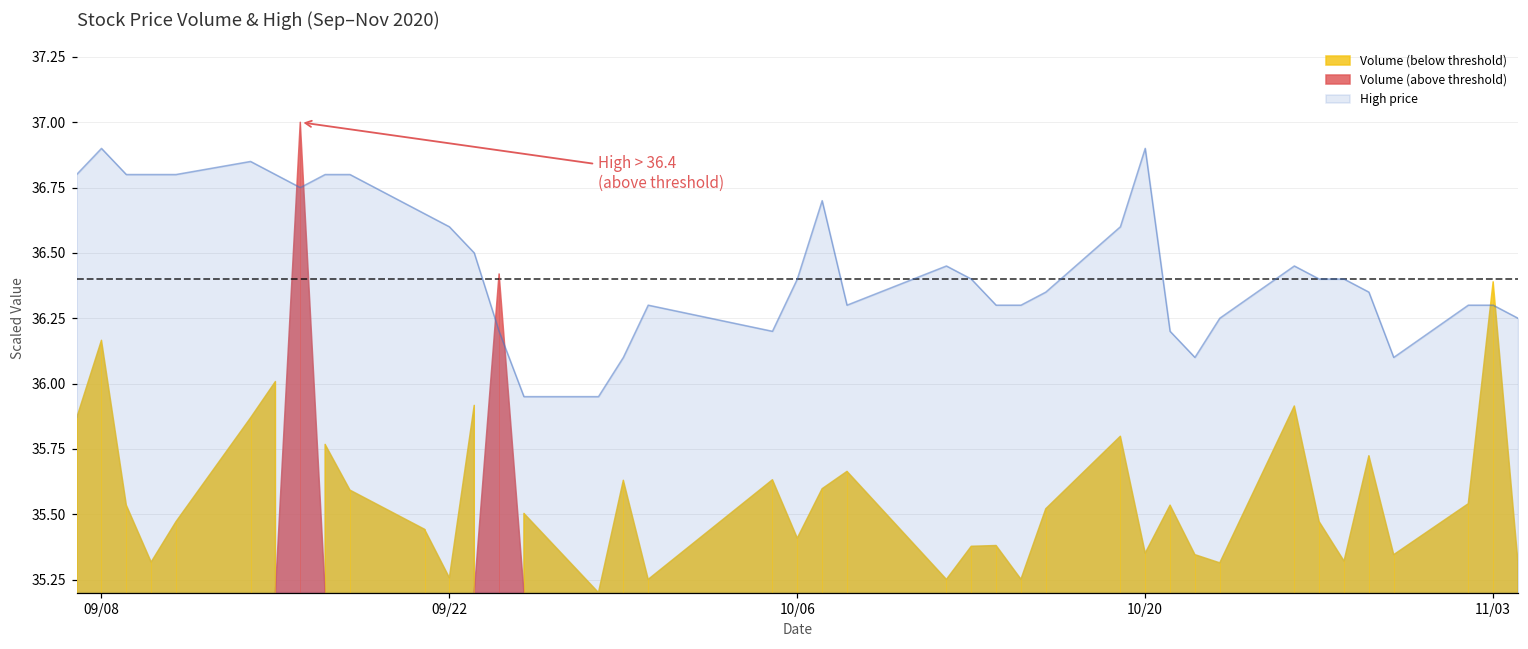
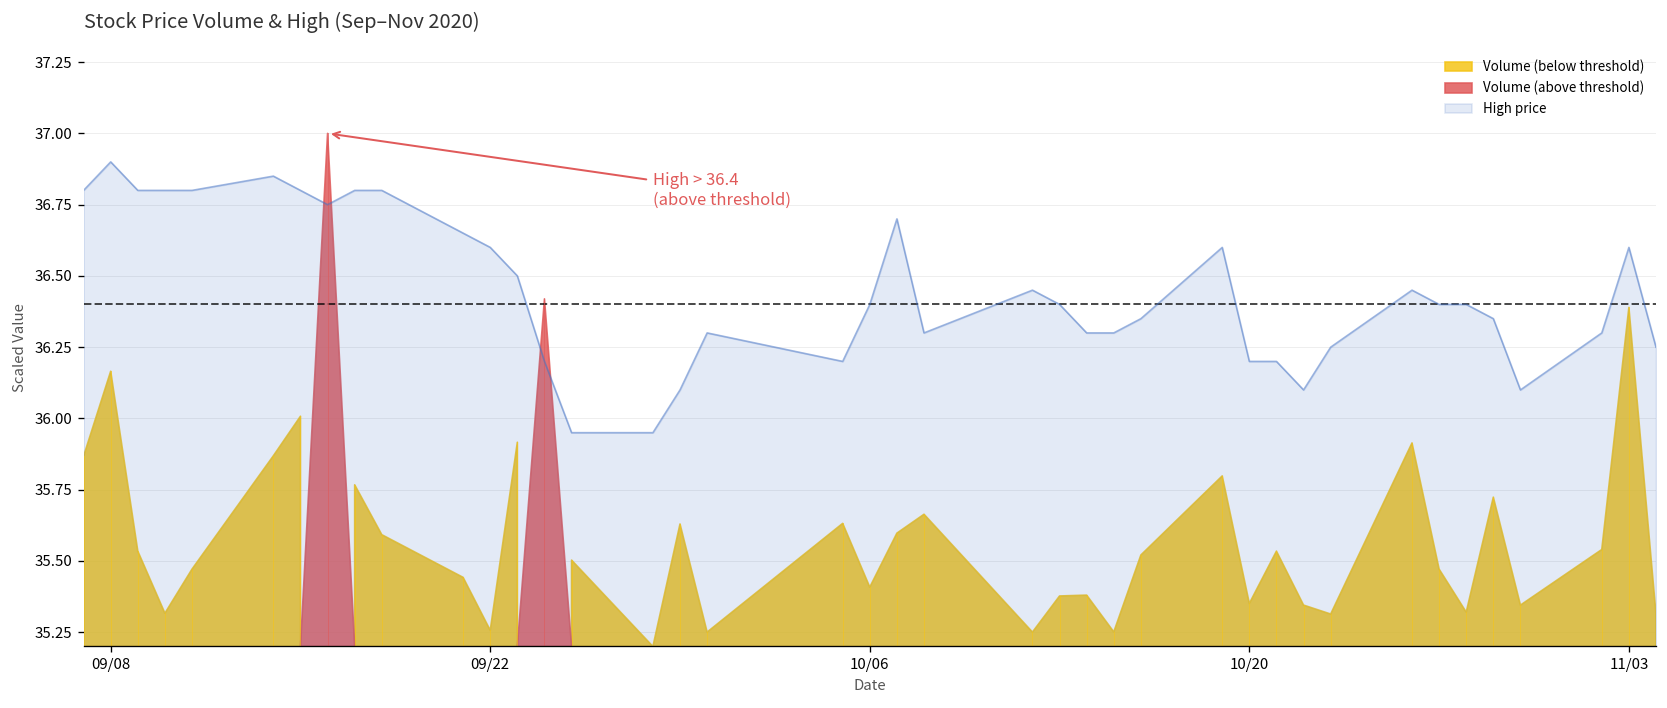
  {
    "High price": {
      "09/08": 36.9,
      "09/22": 36.6,
      "10/06": 36.4,
-     "10/20": 36.9,
-     "11/03": 36.3
+     "10/20": 36.2,
+     "11/03": 36.6
    }
  }
